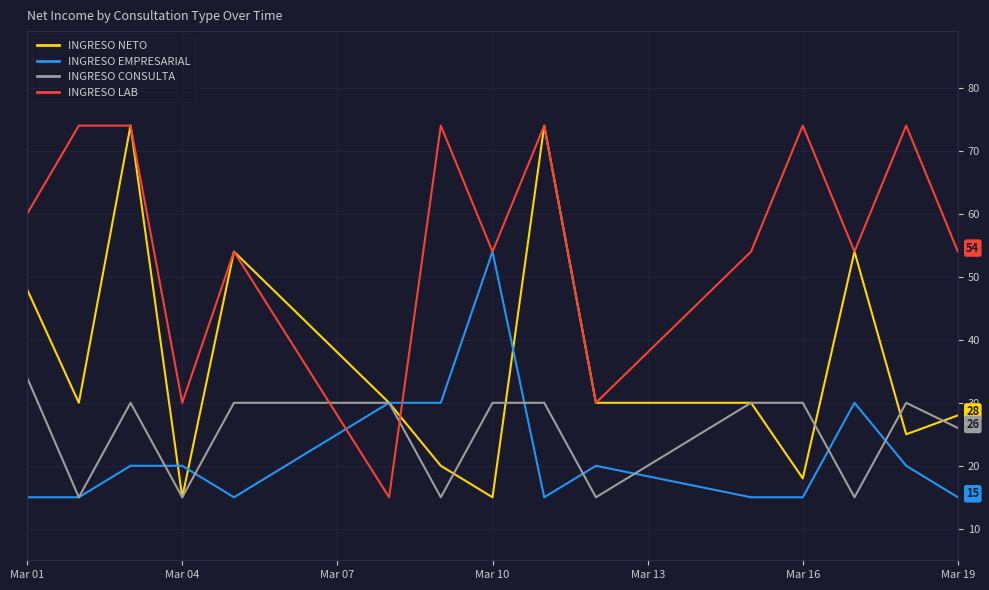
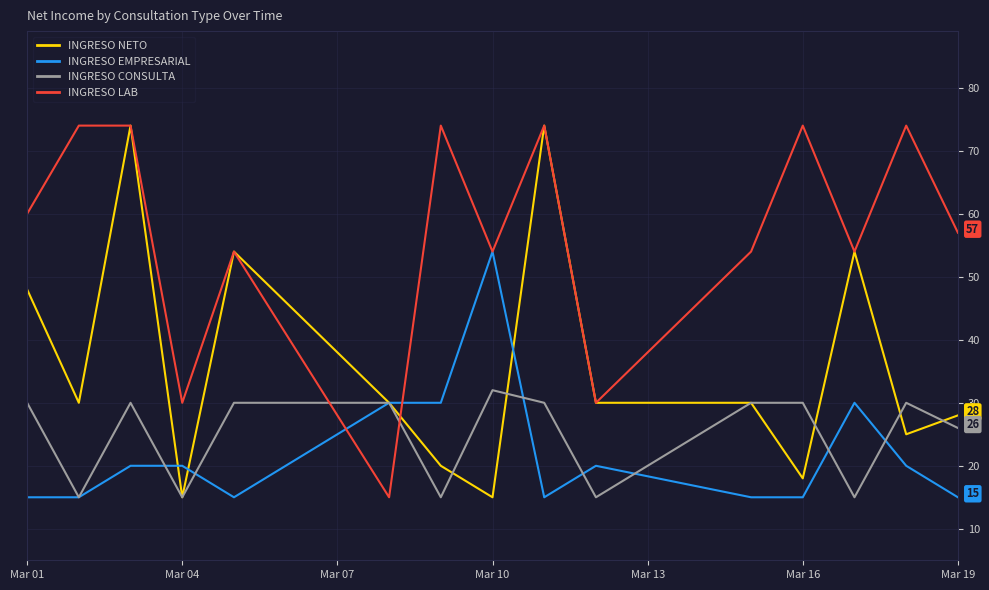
  {
    "INGRESO NETO": {
      "Mar 01": 48,
      "Mar 10": 15,
      "Mar 16": 18
    },
    "INGRESO EMPRESARIAL": {
      "Mar 01": 15,
      "Mar 04": 20,
      "Mar 16": 15
    },
    "INGRESO CONSULTA": {
-     "Mar 01": 34,
-     "Mar 10": 30,
+     "Mar 01": 30,
+     "Mar 10": 32,
      "Mar 16": 30
    },
    "INGRESO LAB": {
-     "Mar 19": 54
+     "Mar 19": 57
    }
  }
